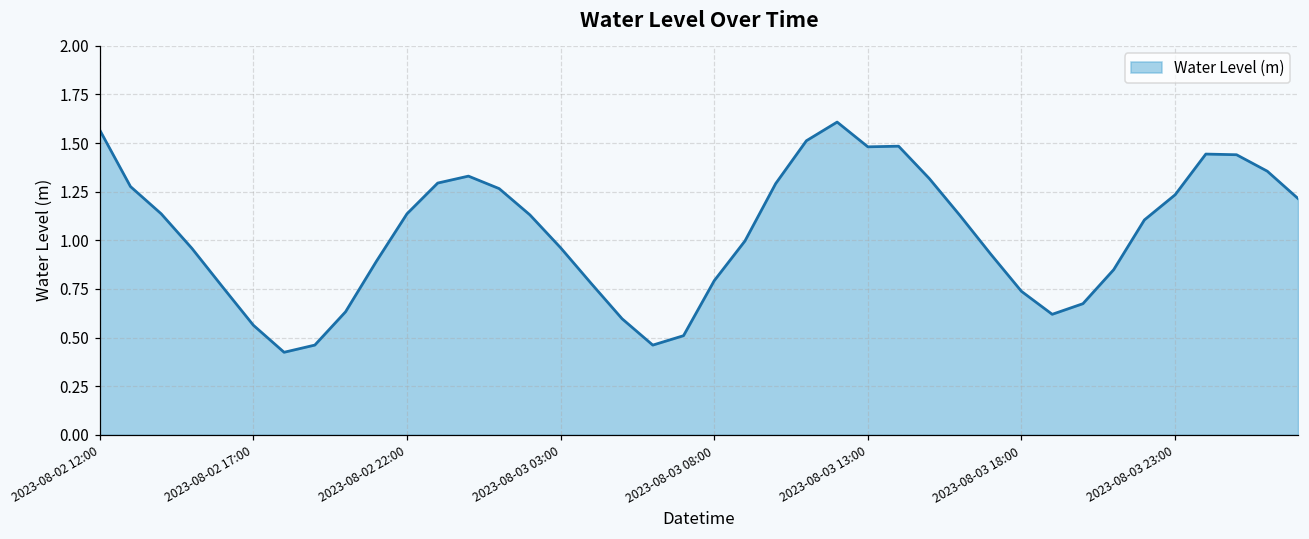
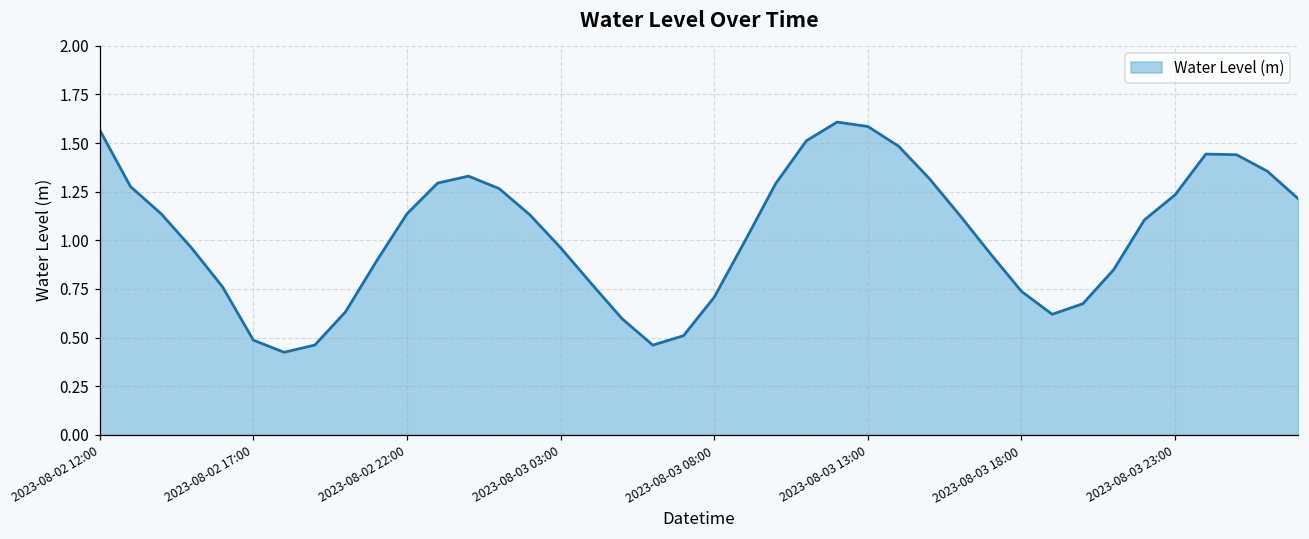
  {
    "2023-08-02 12:00": 1.57,
-   "2023-08-02 17:00": 0.56,
+   "2023-08-02 17:00": 0.49,
    "2023-08-02 22:00": 1.14,
    "2023-08-03 03:00": 0.96,
-   "2023-08-03 08:00": 0.79,
-   "2023-08-03 13:00": 1.48,
+   "2023-08-03 08:00": 0.71,
+   "2023-08-03 13:00": 1.59,
    "2023-08-03 18:00": 0.74,
    "2023-08-03 23:00": 1.23
  }
